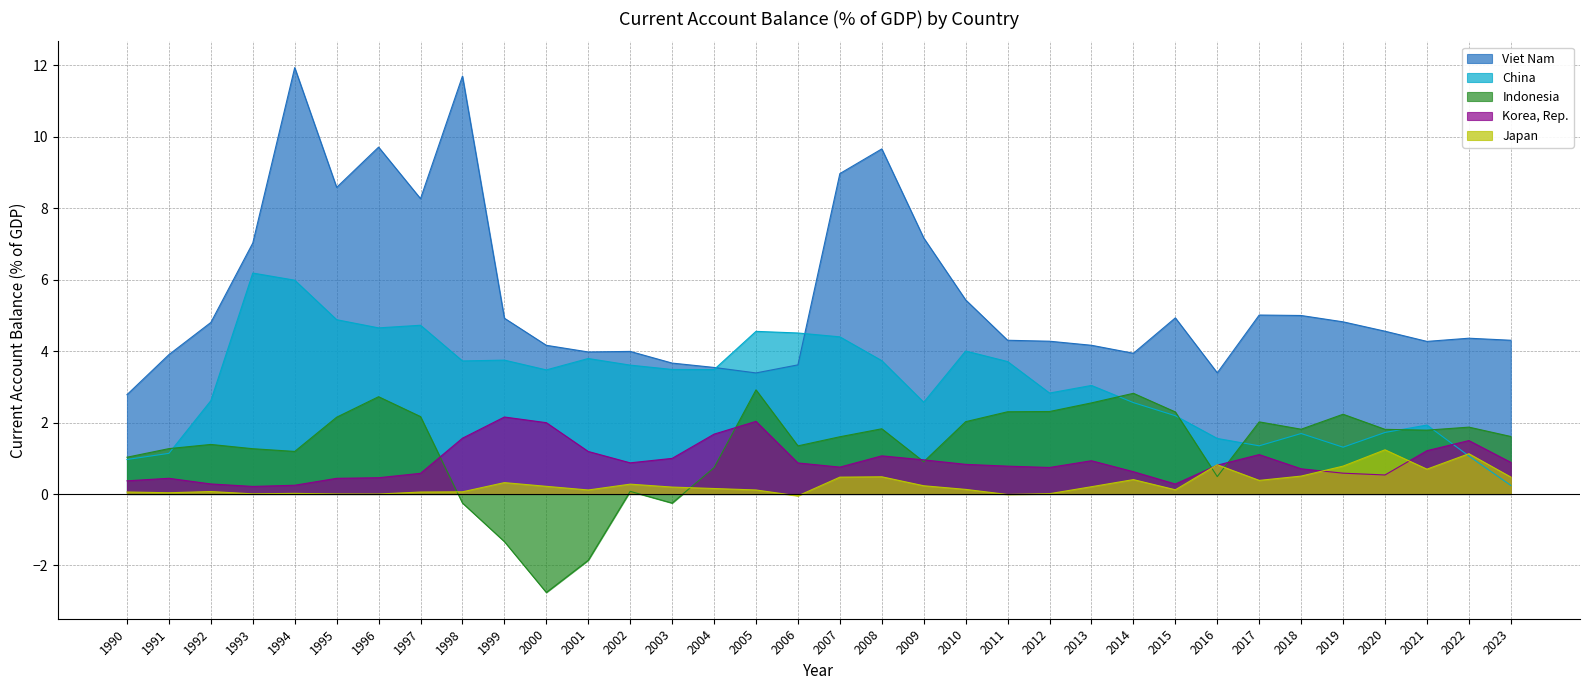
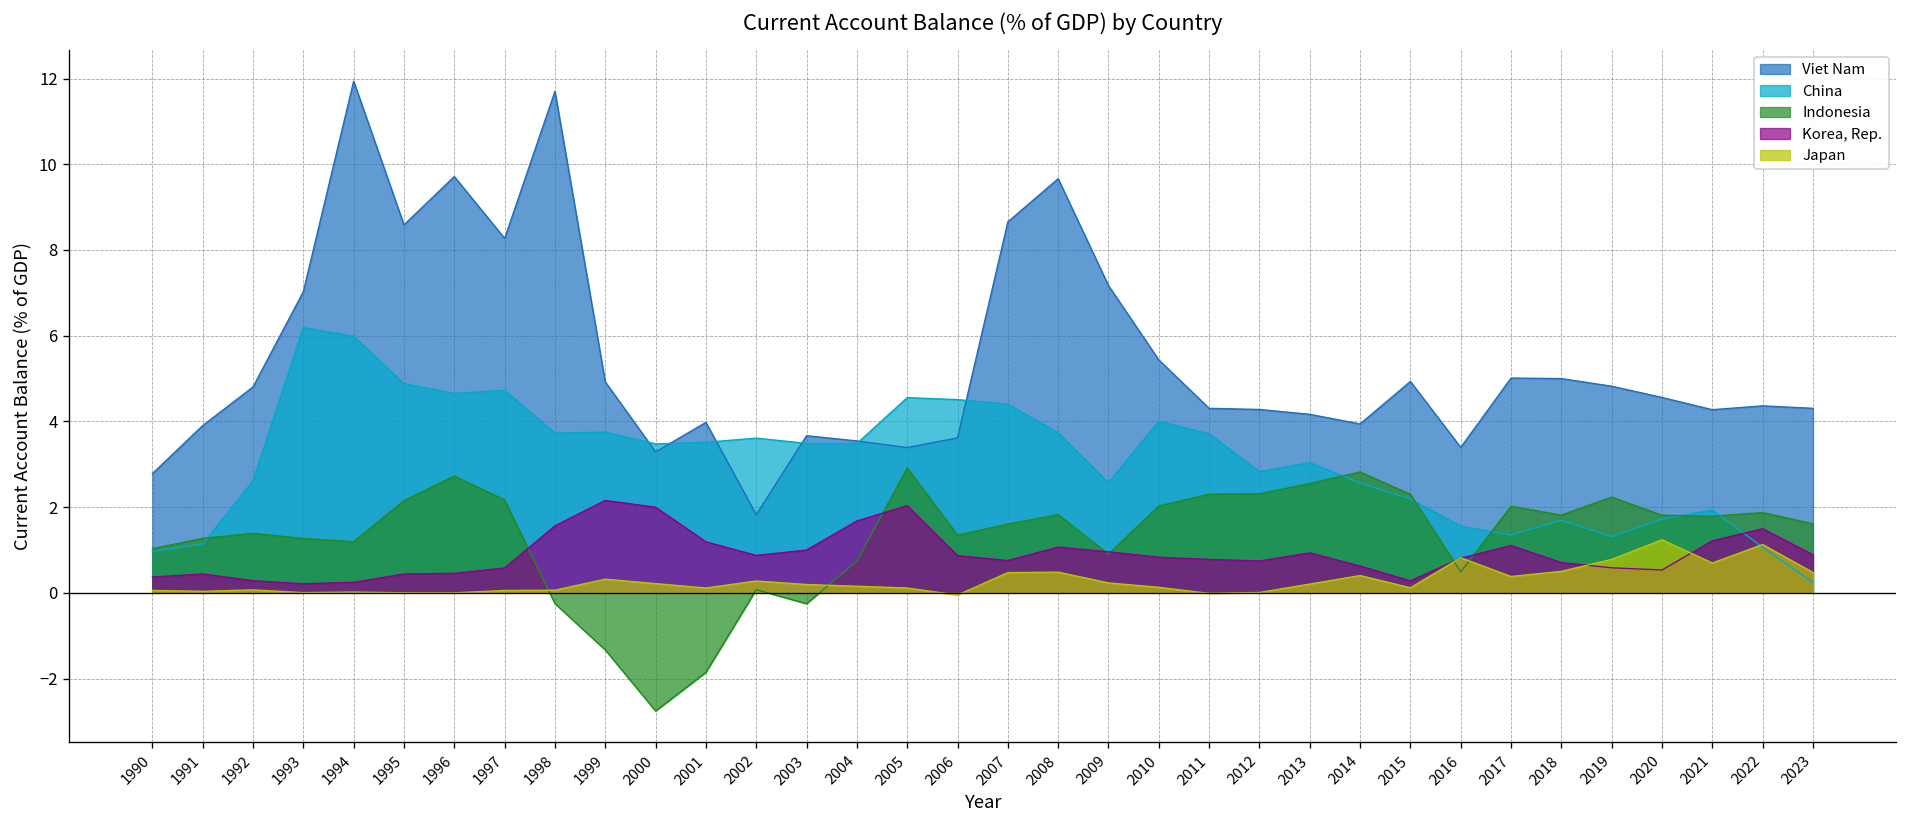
  {
    "Viet Nam": {
      "1990": 2.8,
      "1991": 3.9,
      "1992": 4.8,
      "1993": 7.0,
      "1994": 11.9,
      "1995": 8.6,
      "1996": 9.7,
      "1997": 8.3,
      "1998": 11.7,
      "1999": 4.9,
-     "2000": 4.2,
+     "2000": 3.3,
      "2001": 4.0,
-     "2002": 4.0,
+     "2002": 1.8,
      "2003": 3.7,
      "2005": 3.4,
      "2006": 3.6,
-     "2007": 9.0,
+     "2007": 8.7,
      "2008": 9.7,
      "2009": 7.2,
      "2010": 5.4,
      "2011": 4.3,
      "2012": 4.3,
      "2013": 4.2,
      "2014": 3.9,
      "2015": 4.9,
      "2016": 3.4,
      "2017": 5.0,
      "2018": 5.0,
      "2019": 4.8,
      "2020": 4.6,
      "2021": 4.3,
      "2022": 4.4,
      "2023": 4.3
    },
    "China": {
      "1991": 1.1,
      "1992": 2.6,
      "1993": 6.2,
      "1994": 6.0,
      "1995": 4.9,
      "1996": 4.7,
      "1997": 4.7,
      "1998": 3.7,
      "1999": 3.7,
      "2000": 3.5,
-     "2001": 3.8,
+     "2001": 3.5,
      "2002": 3.6,
      "2003": 3.5,
      "2005": 4.6,
      "2006": 4.5,
      "2007": 4.4,
      "2008": 3.7,
      "2009": 2.6,
      "2010": 4.0,
      "2011": 3.7,
      "2012": 2.8,
      "2013": 3.0,
      "2014": 2.6,
      "2015": 2.2,
      "2016": 1.6,
      "2017": 1.3,
      "2018": 1.7,
      "2019": 1.3,
      "2020": 1.7,
      "2021": 1.9,
      "2023": 0.2
    },
    "Korea, Rep.": {
      "1990": 0.4,
      "1991": 0.4,
      "1992": 0.3,
      "1993": 0.2,
      "1994": 0.2,
      "1995": 0.4,
      "1996": 0.5,
      "1997": 0.6,
      "1998": 1.6,
      "1999": 2.2,
      "2000": 2.0,
      "2001": 1.2,
      "2002": 0.9,
      "2003": 1.0,
      "2004": 1.7,
      "2005": 2.0,
      "2006": 0.9,
      "2007": 0.8,
      "2008": 1.1,
      "2010": 0.8,
      "2011": 0.8,
      "2012": 0.7,
      "2013": 0.9,
      "2014": 0.6,
      "2015": 0.3,
      "2017": 1.1,
      "2018": 0.7,
      "2019": 0.6,
      "2020": 0.5,
      "2021": 1.2,
      "2022": 1.5,
      "2023": 0.9
    }
  }
